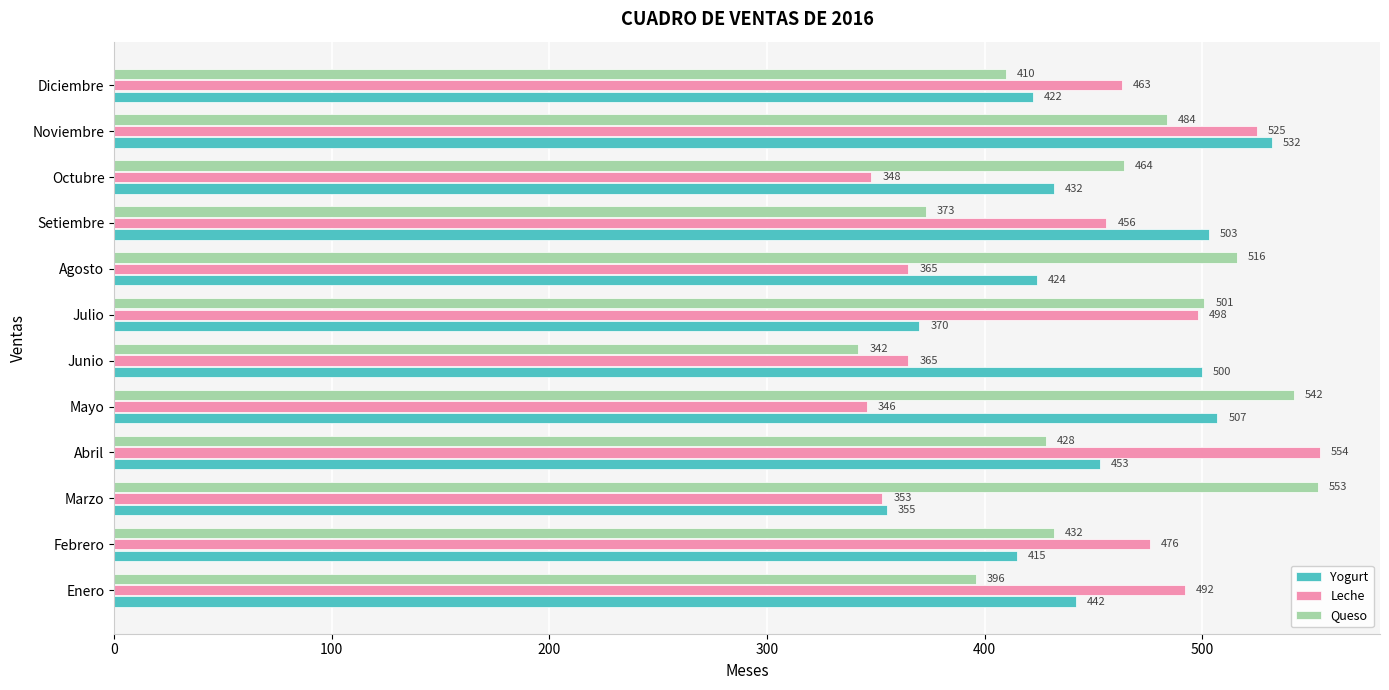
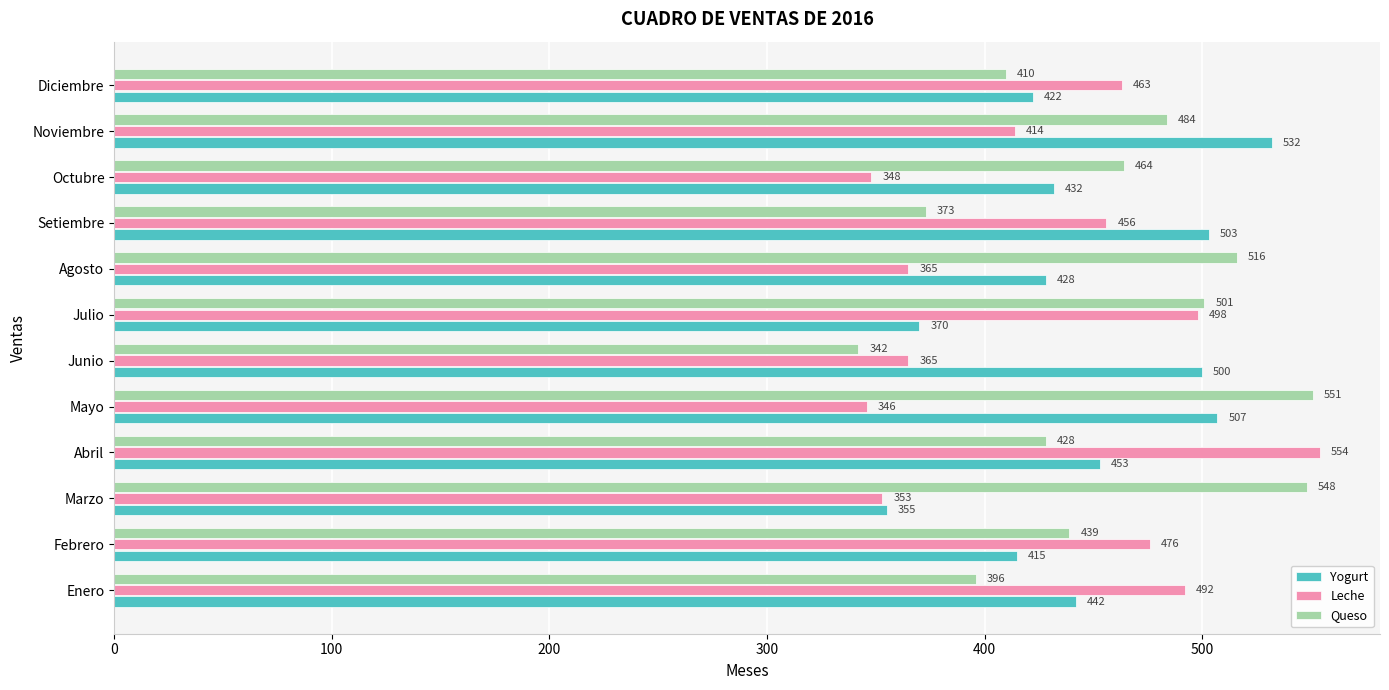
  {
    "Yogurt": {
      "Diciembre": 422,
      "Noviembre": 532,
      "Octubre": 432,
      "Setiembre": 503,
-     "Agosto": 424,
+     "Agosto": 428,
      "Julio": 370,
      "Junio": 500,
      "Mayo": 507,
      "Abril": 453,
      "Marzo": 355,
      "Febrero": 415,
      "Enero": 442
    },
    "Leche": {
      "Diciembre": 463,
-     "Noviembre": 525,
+     "Noviembre": 414,
      "Octubre": 348,
      "Setiembre": 456,
      "Agosto": 365,
      "Julio": 498,
      "Junio": 365,
      "Mayo": 346,
      "Abril": 554,
      "Marzo": 353,
      "Febrero": 476,
      "Enero": 492
    },
    "Queso": {
      "Diciembre": 410,
      "Noviembre": 484,
      "Octubre": 464,
      "Setiembre": 373,
      "Agosto": 516,
      "Julio": 501,
      "Junio": 342,
-     "Mayo": 542,
+     "Mayo": 551,
      "Abril": 428,
-     "Marzo": 553,
-     "Febrero": 432,
+     "Marzo": 548,
+     "Febrero": 439,
      "Enero": 396
    }
  }
